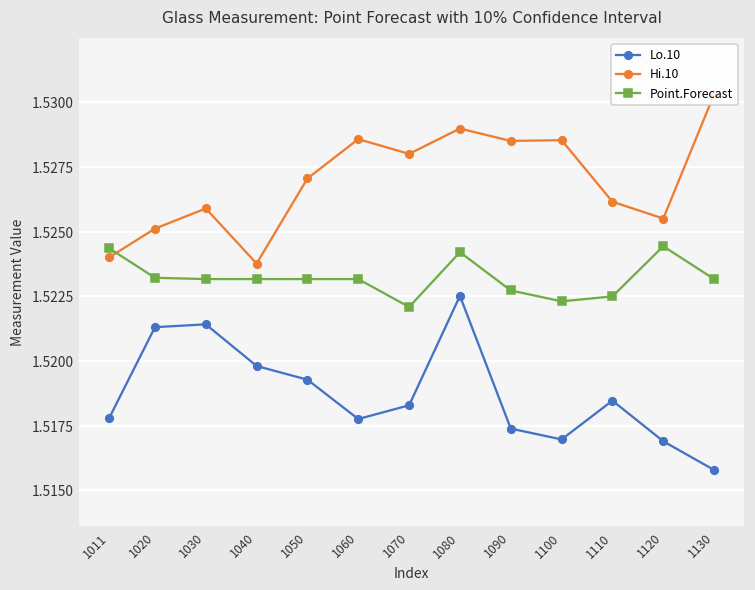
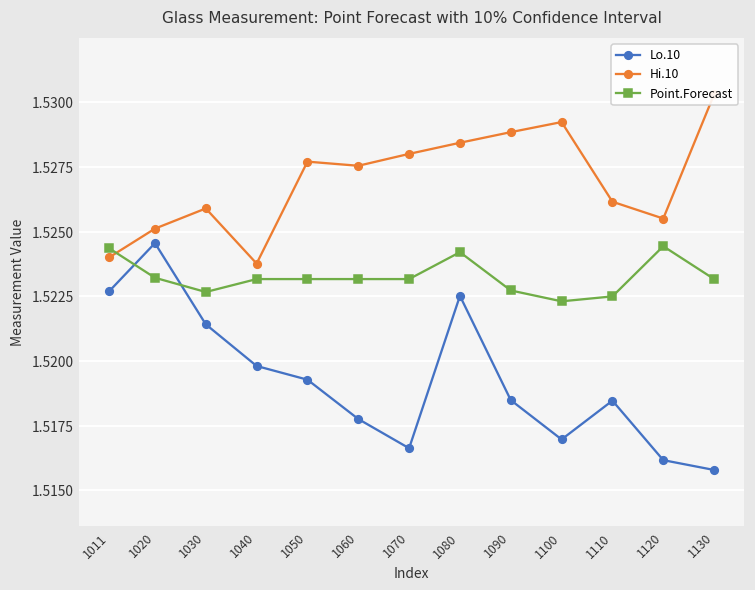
  {
    "Lo.10": {
-     "1011": 1.5178,
-     "1020": 1.5213,
+     "1011": 1.5227,
+     "1020": 1.5246,
      "1030": 1.5214,
      "1040": 1.5198,
      "1050": 1.5193,
      "1060": 1.5178,
-     "1070": 1.5183,
+     "1070": 1.5166,
      "1080": 1.5225,
-     "1090": 1.5174,
+     "1090": 1.5185,
      "1100": 1.5170,
      "1110": 1.5185,
-     "1120": 1.5169,
+     "1120": 1.5162,
      "1130": 1.5158
    },
    "Hi.10": {
      "1011": 1.5240,
      "1020": 1.5251,
      "1030": 1.5259,
      "1040": 1.5238,
-     "1050": 1.5271,
-     "1060": 1.5286,
+     "1050": 1.5277,
+     "1060": 1.5276,
      "1070": 1.5280,
-     "1080": 1.5290,
-     "1090": 1.5285,
-     "1100": 1.5285,
+     "1080": 1.5284,
+     "1090": 1.5289,
+     "1100": 1.5292,
      "1110": 1.5262,
      "1120": 1.5255
    },
    "Point.Forecast": {
      "1011": 1.5244,
      "1020": 1.5232,
-     "1030": 1.5232,
+     "1030": 1.5227,
      "1040": 1.5232,
      "1050": 1.5232,
      "1060": 1.5232,
-     "1070": 1.5221,
+     "1070": 1.5232,
      "1080": 1.5242,
      "1090": 1.5227,
      "1100": 1.5223,
      "1110": 1.5225,
      "1120": 1.5244,
      "1130": 1.5232
    }
  }
